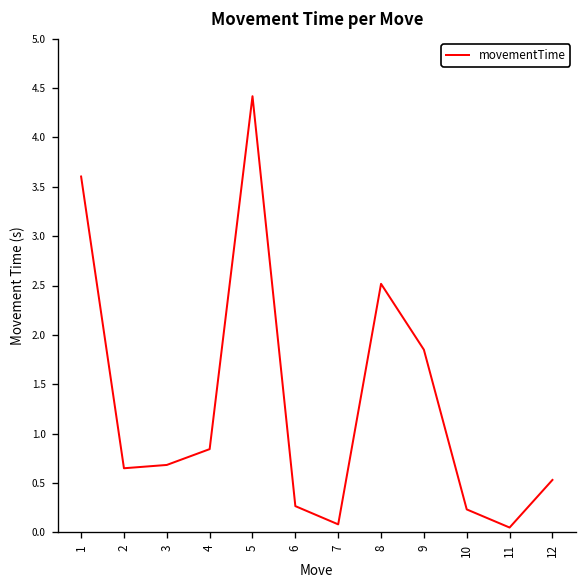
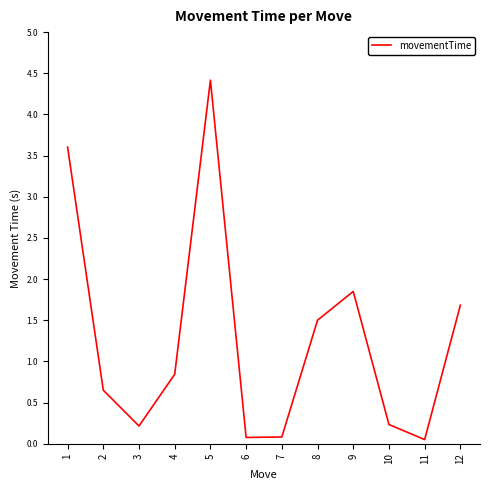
  {
    "1": 3.6,
    "2": 0.7,
-   "3": 0.7,
+   "3": 0.2,
    "4": 0.8,
    "5": 4.4,
-   "6": 0.3,
+   "6": 0.1,
    "7": 0.1,
-   "8": 2.5,
+   "8": 1.5,
    "9": 1.8,
    "10": 0.2,
    "11": 0.0,
-   "12": 0.5
+   "12": 1.7
  }
